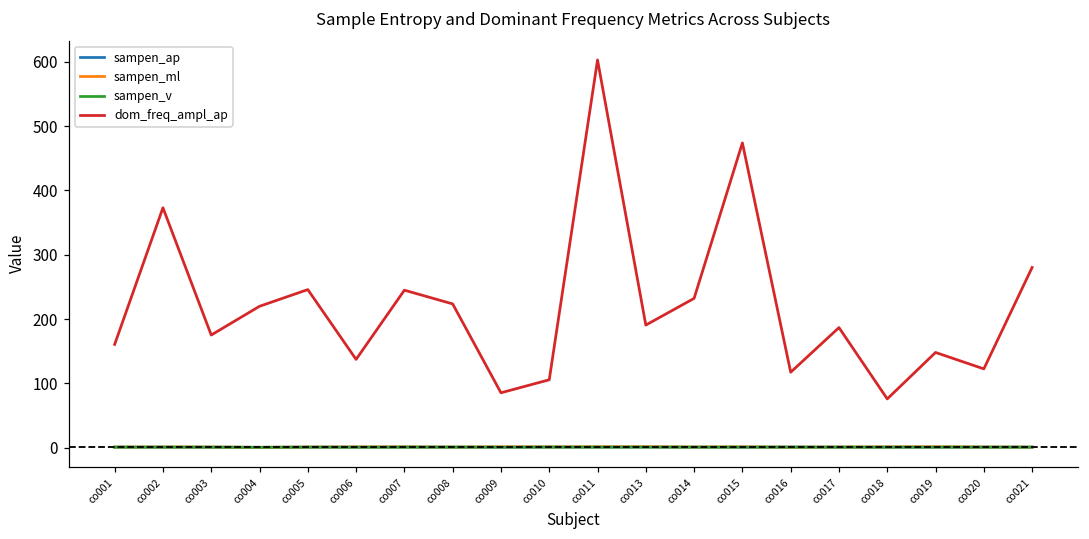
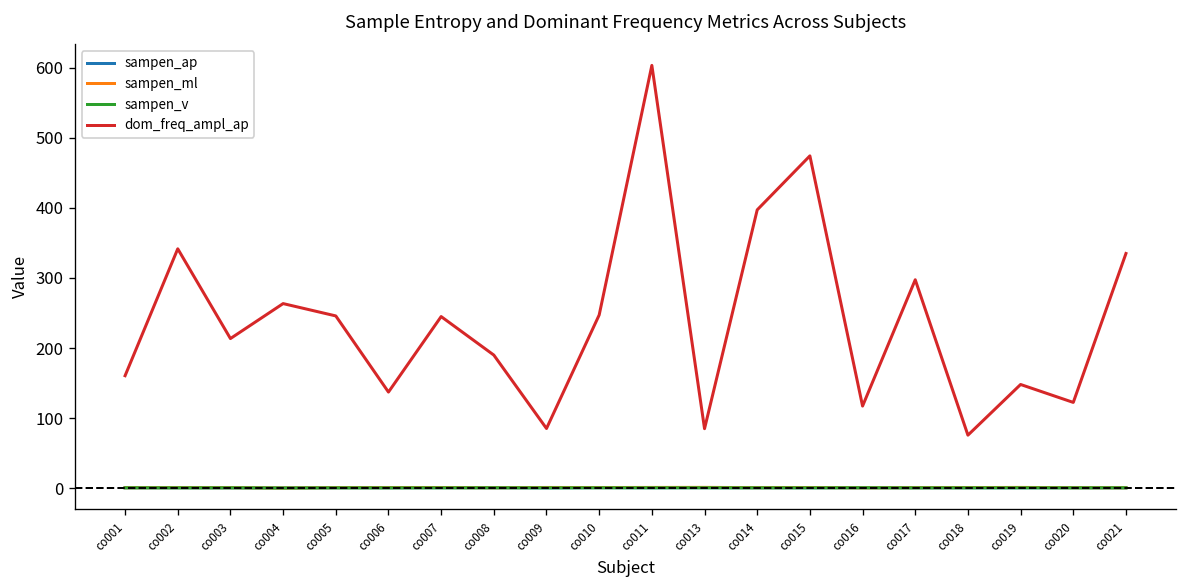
  {
    "dom_freq_ampl_ap": {
      "co001": 160,
-     "co002": 370,
-     "co003": 180,
-     "co004": 220,
+     "co002": 340,
+     "co003": 210,
+     "co004": 260,
      "co005": 250,
      "co006": 140,
      "co007": 240,
-     "co008": 220,
+     "co008": 190,
      "co009": 90,
-     "co010": 110,
+     "co010": 250,
      "co011": 600,
-     "co013": 190,
-     "co014": 230,
+     "co013": 80,
+     "co014": 400,
      "co015": 470,
      "co016": 120,
-     "co017": 190,
+     "co017": 300,
      "co018": 80,
      "co019": 150,
      "co020": 120,
-     "co021": 280
+     "co021": 330
    }
  }
